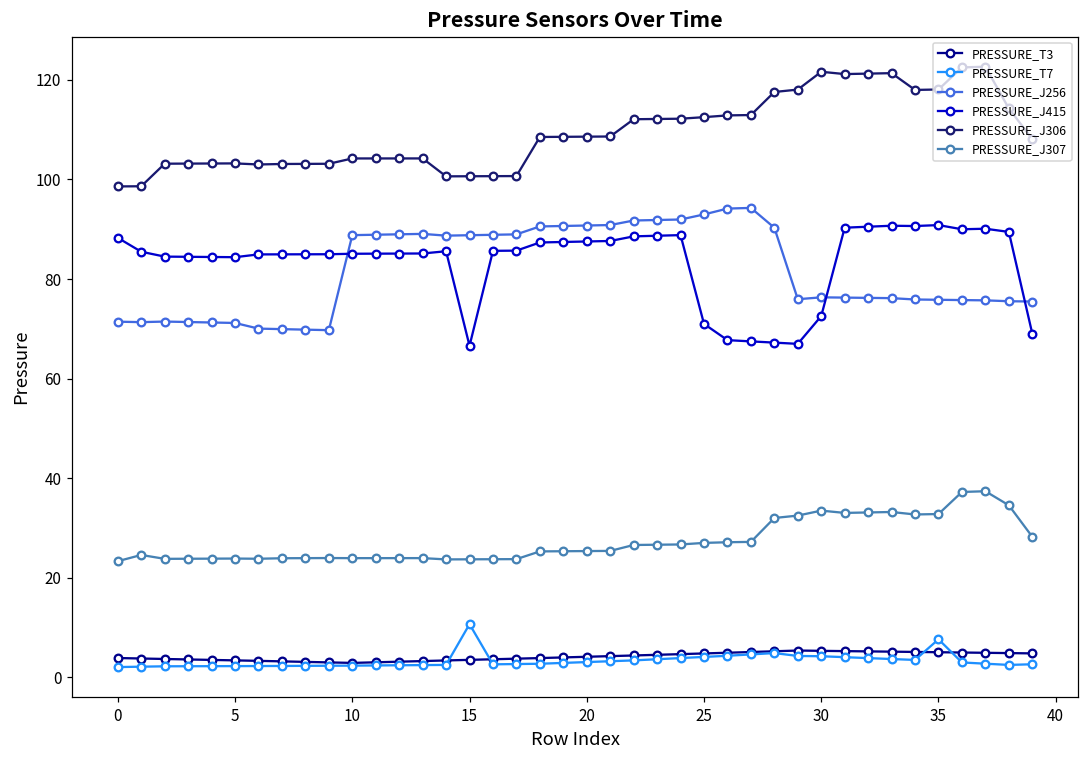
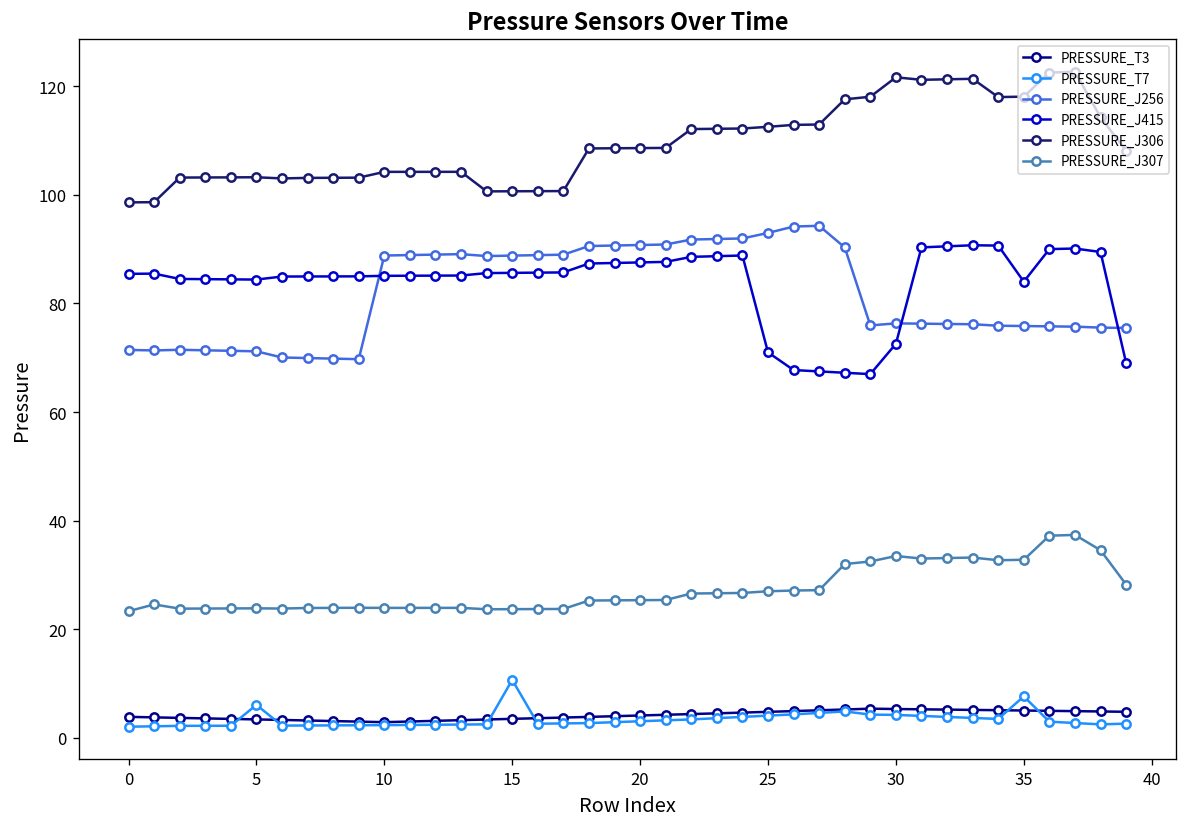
  {
    "PRESSURE_T7": {
      "0": 2,
-     "5": 2,
+     "5": 6,
      "15": 11,
      "20": 3,
      "25": 4,
      "30": 4,
      "35": 8
    },
    "PRESSURE_J415": {
-     "0": 88,
+     "0": 85,
      "5": 84,
      "10": 85,
-     "15": 67,
+     "15": 86,
      "20": 88,
      "25": 71,
      "30": 73,
-     "35": 91
+     "35": 84
    }
  }
